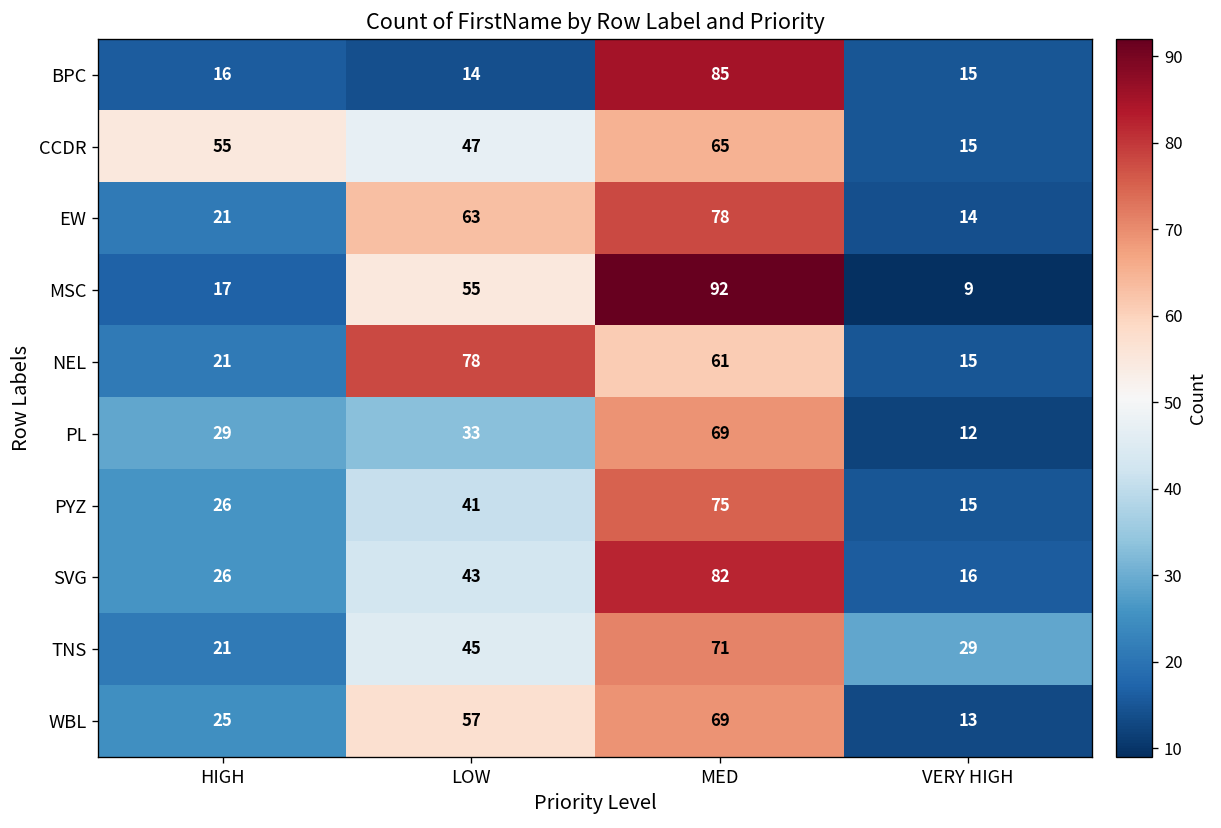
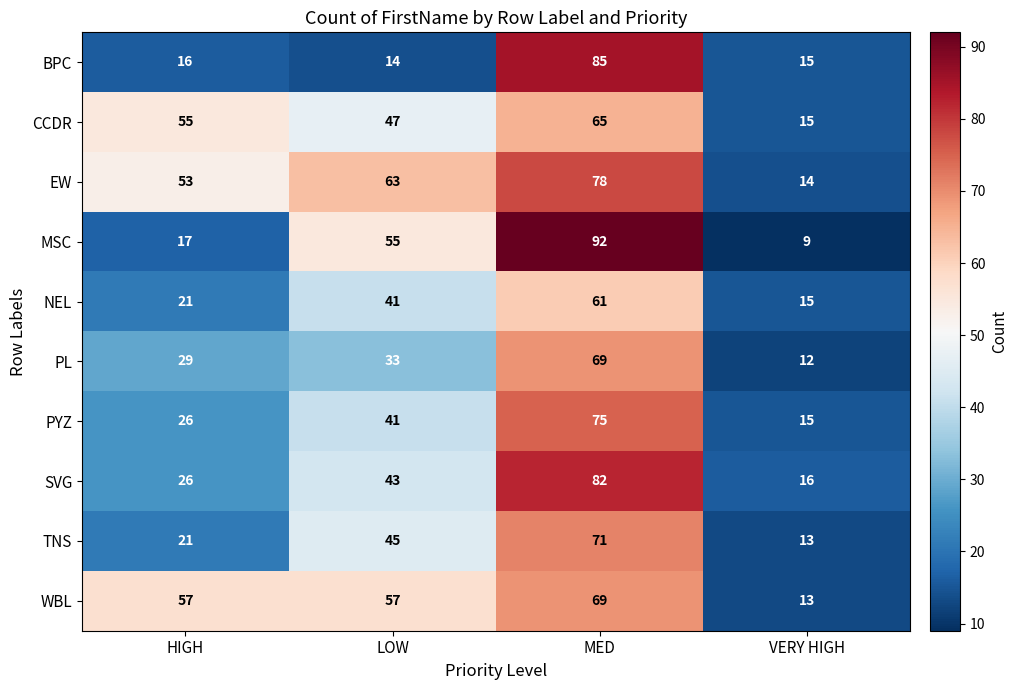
  {
    "BPC": {
      "HIGH": 16,
      "LOW": 14,
      "MED": 85,
      "VERY HIGH": 15
    },
    "CCDR": {
      "HIGH": 55,
      "LOW": 47,
      "MED": 65,
      "VERY HIGH": 15
    },
    "EW": {
-     "HIGH": 21,
+     "HIGH": 53,
      "LOW": 63,
      "MED": 78,
      "VERY HIGH": 14
    },
    "MSC": {
      "HIGH": 17,
      "LOW": 55,
      "MED": 92,
      "VERY HIGH": 9
    },
    "NEL": {
      "HIGH": 21,
-     "LOW": 78,
+     "LOW": 41,
      "MED": 61,
      "VERY HIGH": 15
    },
    "PL": {
      "HIGH": 29,
      "LOW": 33,
      "MED": 69,
      "VERY HIGH": 12
    },
    "PYZ": {
      "HIGH": 26,
      "LOW": 41,
      "MED": 75,
      "VERY HIGH": 15
    },
    "SVG": {
      "HIGH": 26,
      "LOW": 43,
      "MED": 82,
      "VERY HIGH": 16
    },
    "TNS": {
      "HIGH": 21,
      "LOW": 45,
      "MED": 71,
-     "VERY HIGH": 29
+     "VERY HIGH": 13
    },
    "WBL": {
-     "HIGH": 25,
+     "HIGH": 57,
      "LOW": 57,
      "MED": 69,
      "VERY HIGH": 13
    }
  }
